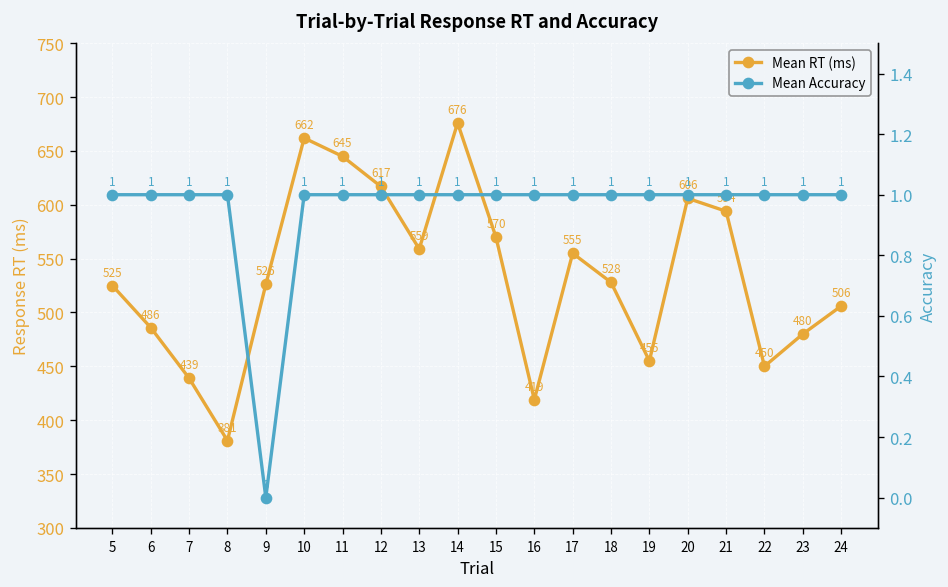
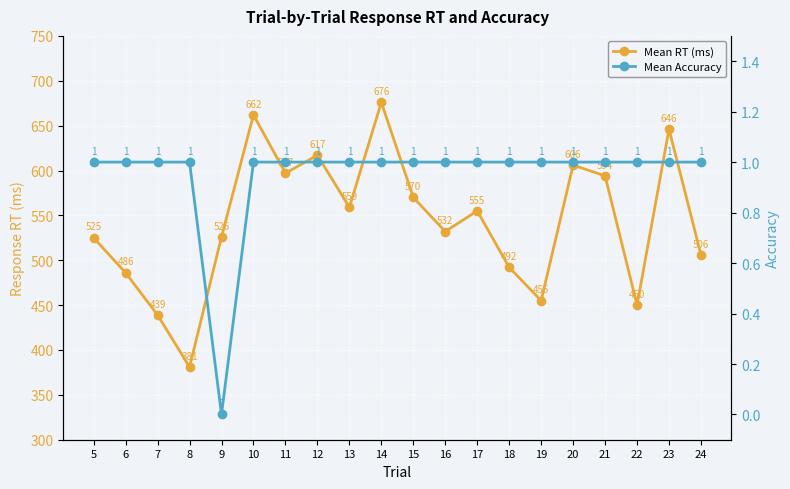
  {
    "Mean RT (ms)": {
      "5": 525,
      "6": 486,
      "7": 439,
      "8": 381,
      "9": 526,
      "10": 662,
-     "11": 645,
+     "11": 597,
      "12": 617,
      "13": 559,
      "14": 676,
      "15": 570,
-     "16": 419,
+     "16": 532,
      "17": 555,
-     "18": 528,
+     "18": 492,
      "19": 455,
      "22": 450,
-     "23": 480,
+     "23": 646,
      "24": 506
    },
    "Mean Accuracy": {
      "5": 1,
      "6": 1,
      "7": 1,
      "8": 1,
      "10": 1,
      "11": 1,
      "13": 1,
      "14": 1,
      "15": 1,
      "16": 1,
      "17": 1,
      "18": 1,
      "19": 1,
      "21": 1,
      "22": 1,
      "23": 1,
      "24": 1
    }
  }
